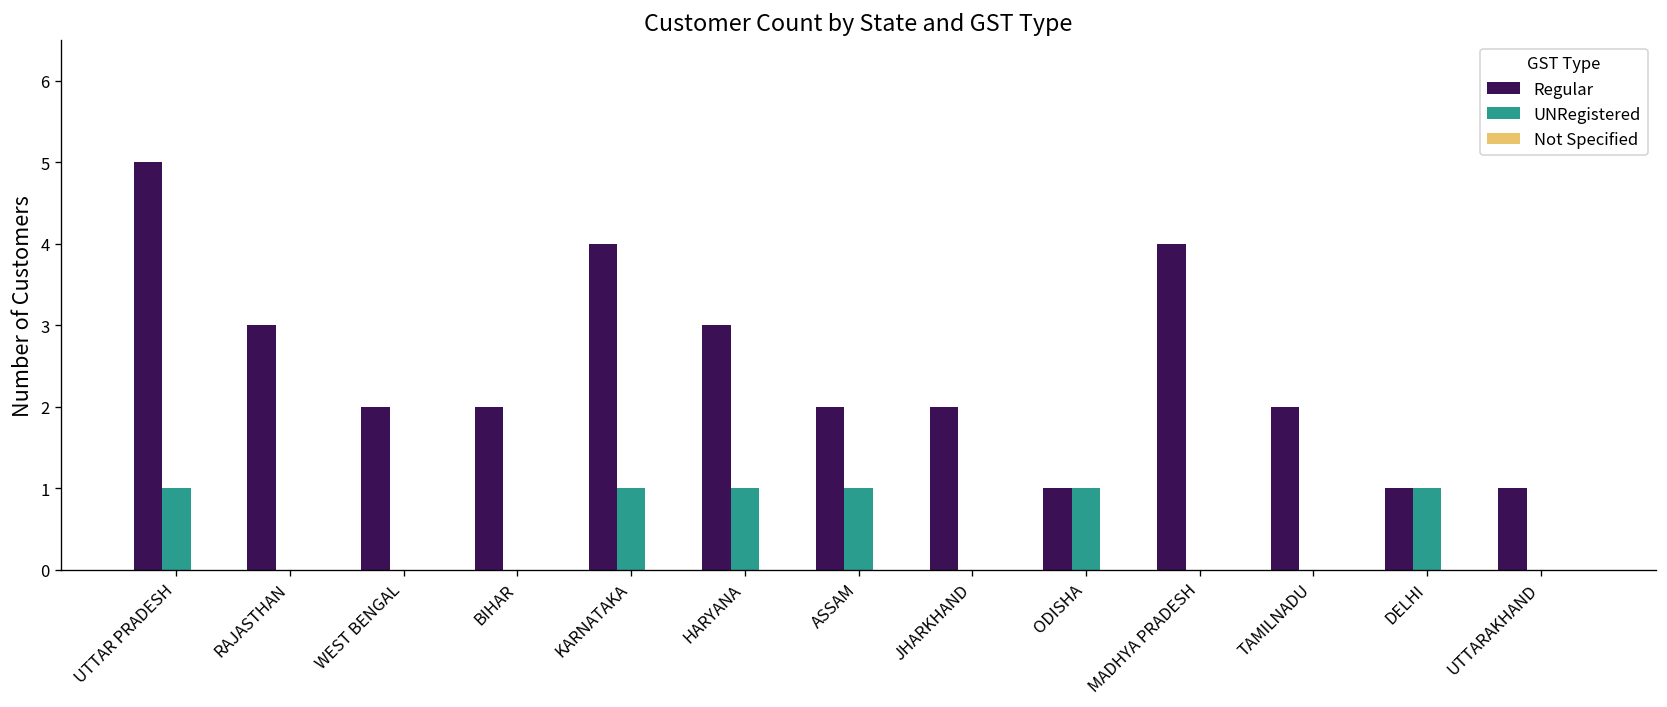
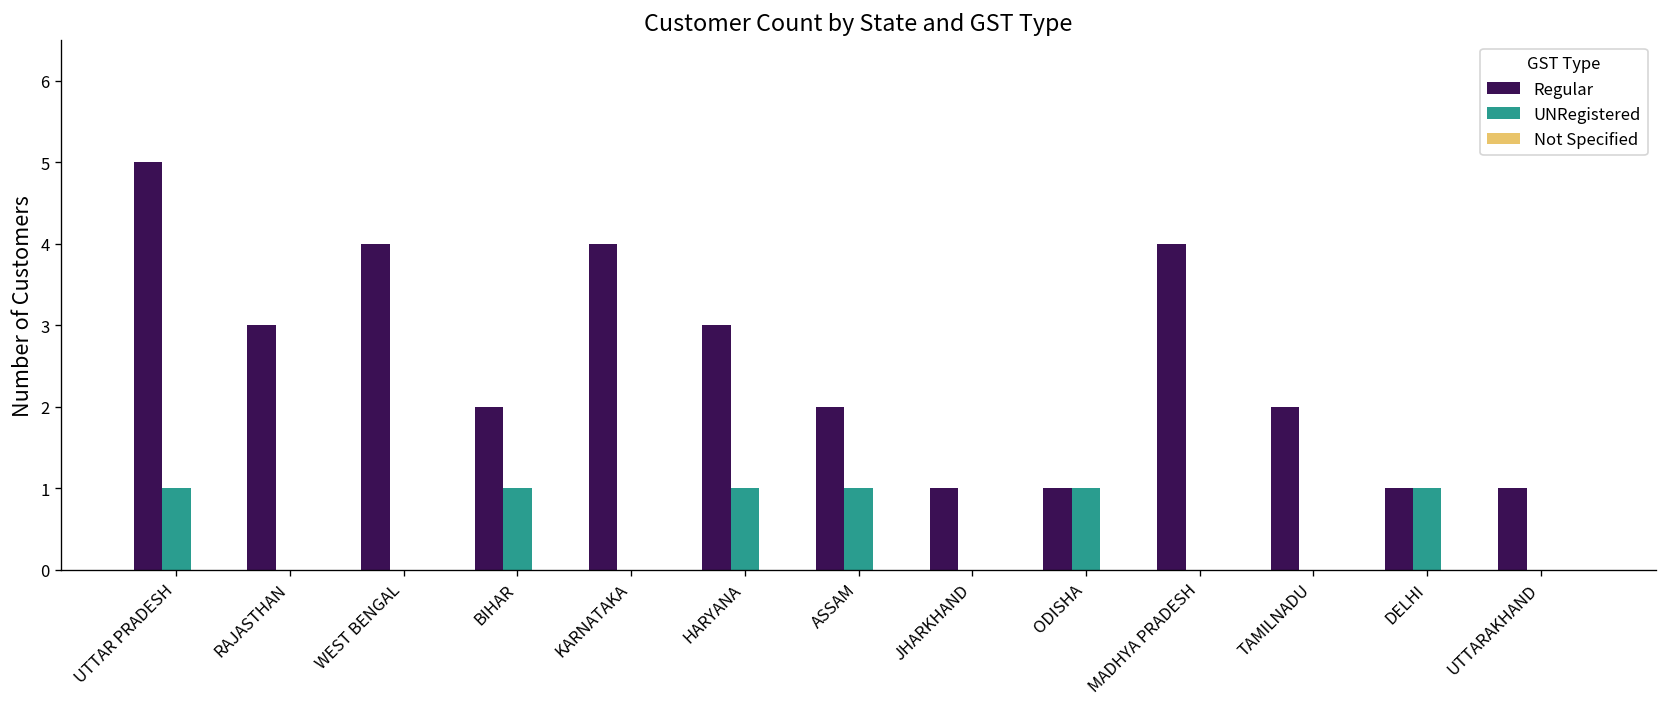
  {
    "Regular": {
      "UTTAR PRADESH": 5,
      "RAJASTHAN": 3,
-     "WEST BENGAL": 2,
+     "WEST BENGAL": 4,
      "BIHAR": 2,
      "KARNATAKA": 4,
      "HARYANA": 3,
      "ASSAM": 2,
-     "JHARKHAND": 2,
+     "JHARKHAND": 1,
      "ODISHA": 1,
      "MADHYA PRADESH": 4,
      "TAMILNADU": 2,
      "DELHI": 1,
      "UTTARAKHAND": 1
    },
    "UNRegistered": {
      "UTTAR PRADESH": 1,
      "RAJASTHAN": 0,
      "WEST BENGAL": 0,
-     "BIHAR": 0,
-     "KARNATAKA": 1,
+     "BIHAR": 1,
+     "KARNATAKA": 0,
      "HARYANA": 1,
      "ASSAM": 1,
      "JHARKHAND": 0,
      "ODISHA": 1,
      "MADHYA PRADESH": 0,
      "TAMILNADU": 0,
      "DELHI": 1,
      "UTTARAKHAND": 0
    },
    "Not Specified": {
      "UTTAR PRADESH": 0,
      "RAJASTHAN": 0,
      "WEST BENGAL": 0,
      "BIHAR": 0,
      "KARNATAKA": 0,
      "HARYANA": 0,
      "ASSAM": 0,
      "JHARKHAND": 0,
      "ODISHA": 0,
      "MADHYA PRADESH": 0,
      "TAMILNADU": 0,
      "DELHI": 0,
      "UTTARAKHAND": 0
    }
  }
